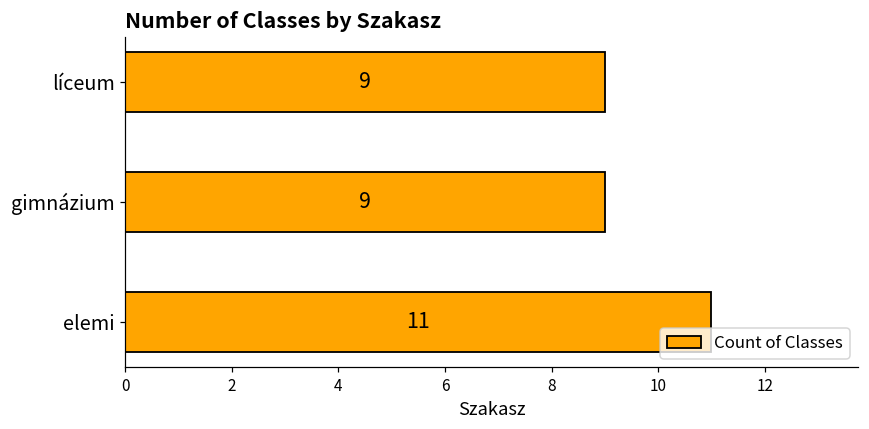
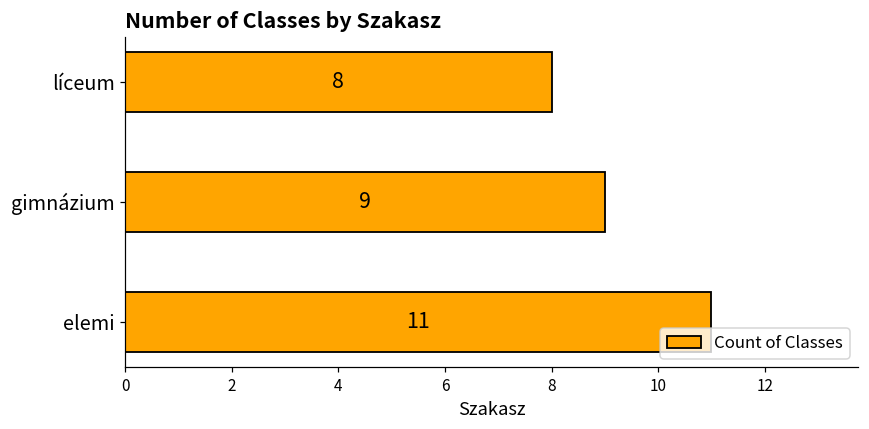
  {
-   "líceum": 9,
+   "líceum": 8,
    "gimnázium": 9,
    "elemi": 11
  }
